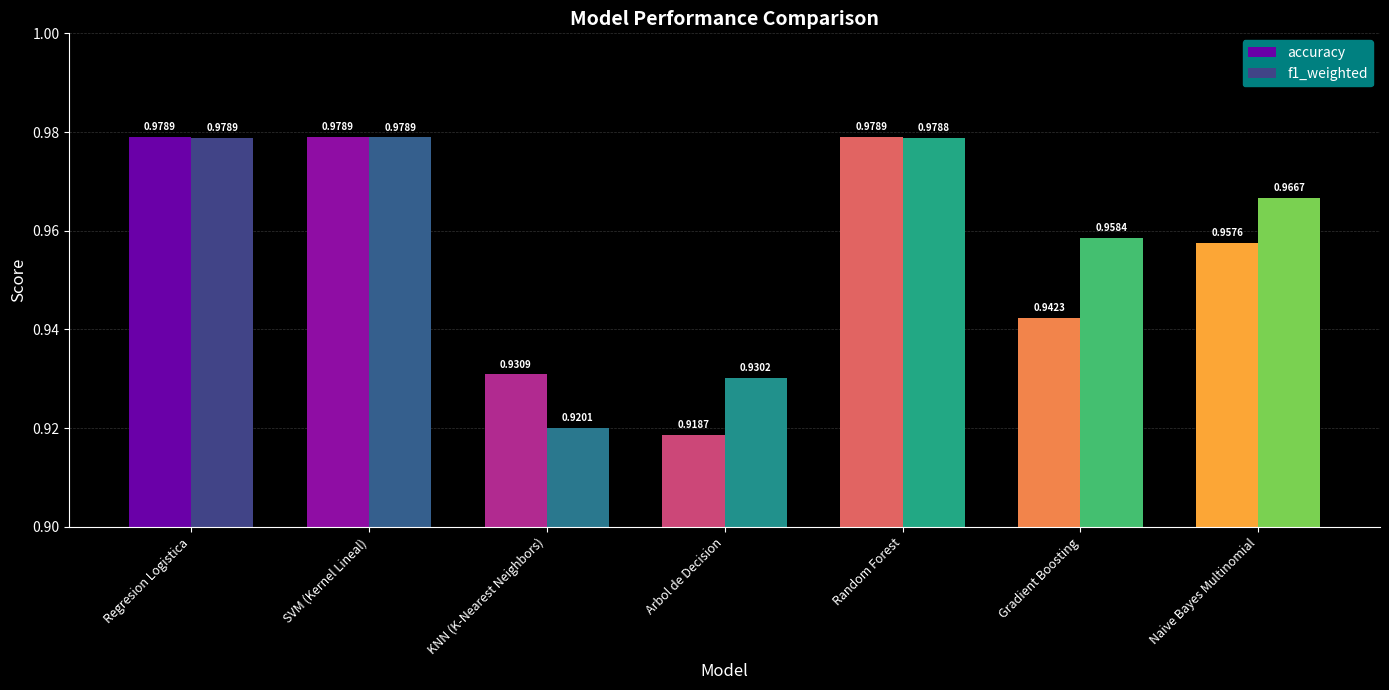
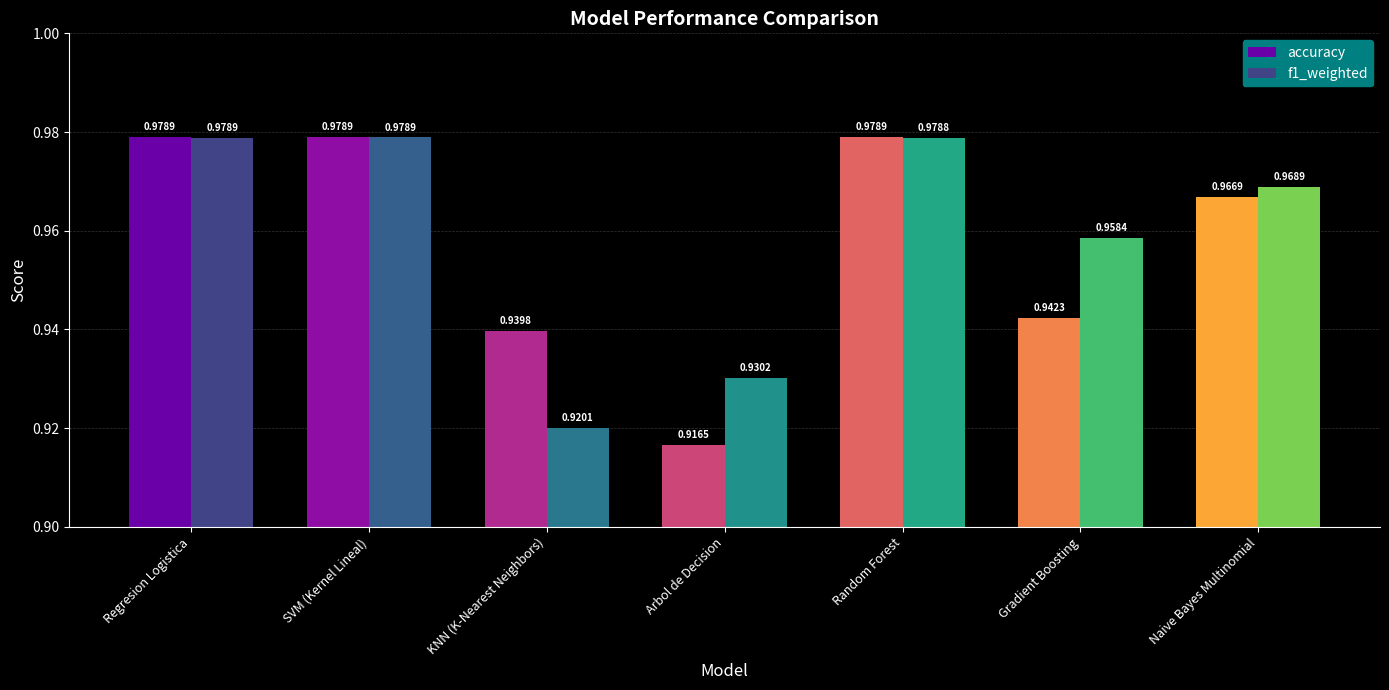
  {
    "accuracy": {
      "Regresion Logistica": 0.9789,
      "SVM (Kernel Lineal)": 0.9789,
-     "KNN (K-Nearest Neighbors)": 0.9309,
-     "Arbol de Decision": 0.9187,
+     "KNN (K-Nearest Neighbors)": 0.9398,
+     "Arbol de Decision": 0.9165,
      "Random Forest": 0.9789,
      "Gradient Boosting": 0.9423,
-     "Naive Bayes Multinomial": 0.9576
+     "Naive Bayes Multinomial": 0.9669
    },
    "f1_weighted": {
      "Regresion Logistica": 0.9789,
      "SVM (Kernel Lineal)": 0.9789,
      "KNN (K-Nearest Neighbors)": 0.9201,
      "Arbol de Decision": 0.9302,
      "Random Forest": 0.9788,
      "Gradient Boosting": 0.9584,
-     "Naive Bayes Multinomial": 0.9667
+     "Naive Bayes Multinomial": 0.9689
    }
  }
